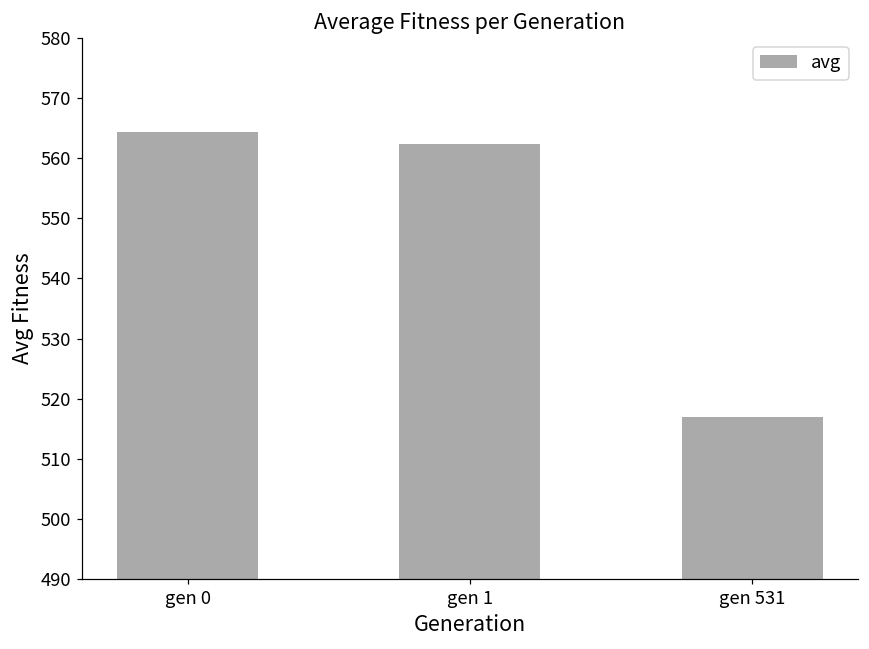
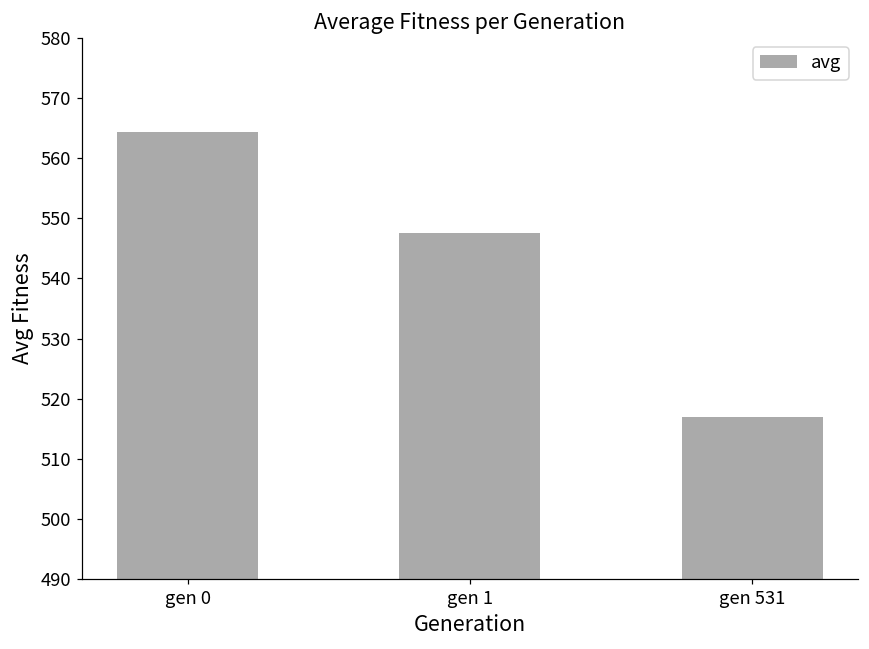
  {
    "gen 0": 564,
-   "gen 1": 562,
+   "gen 1": 548,
    "gen 531": 517
  }
